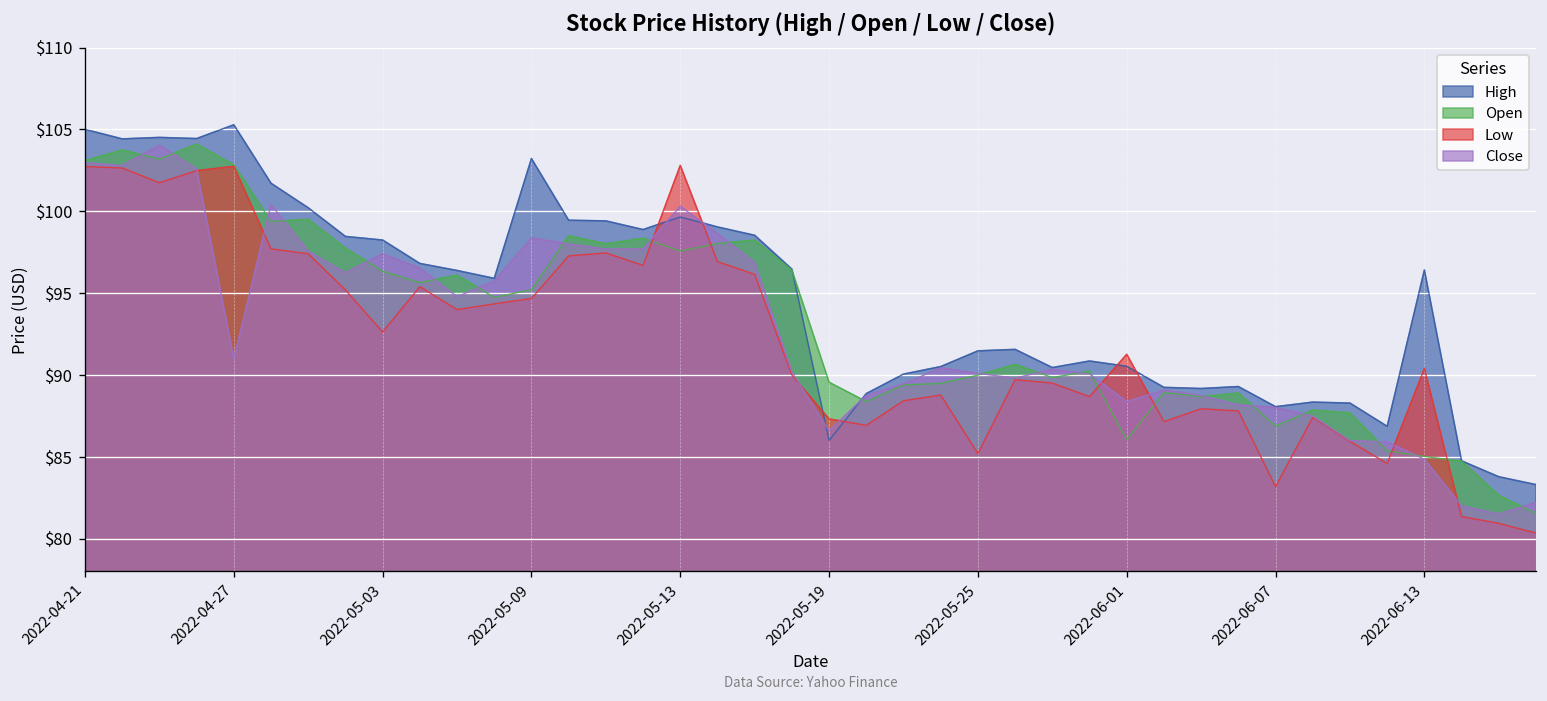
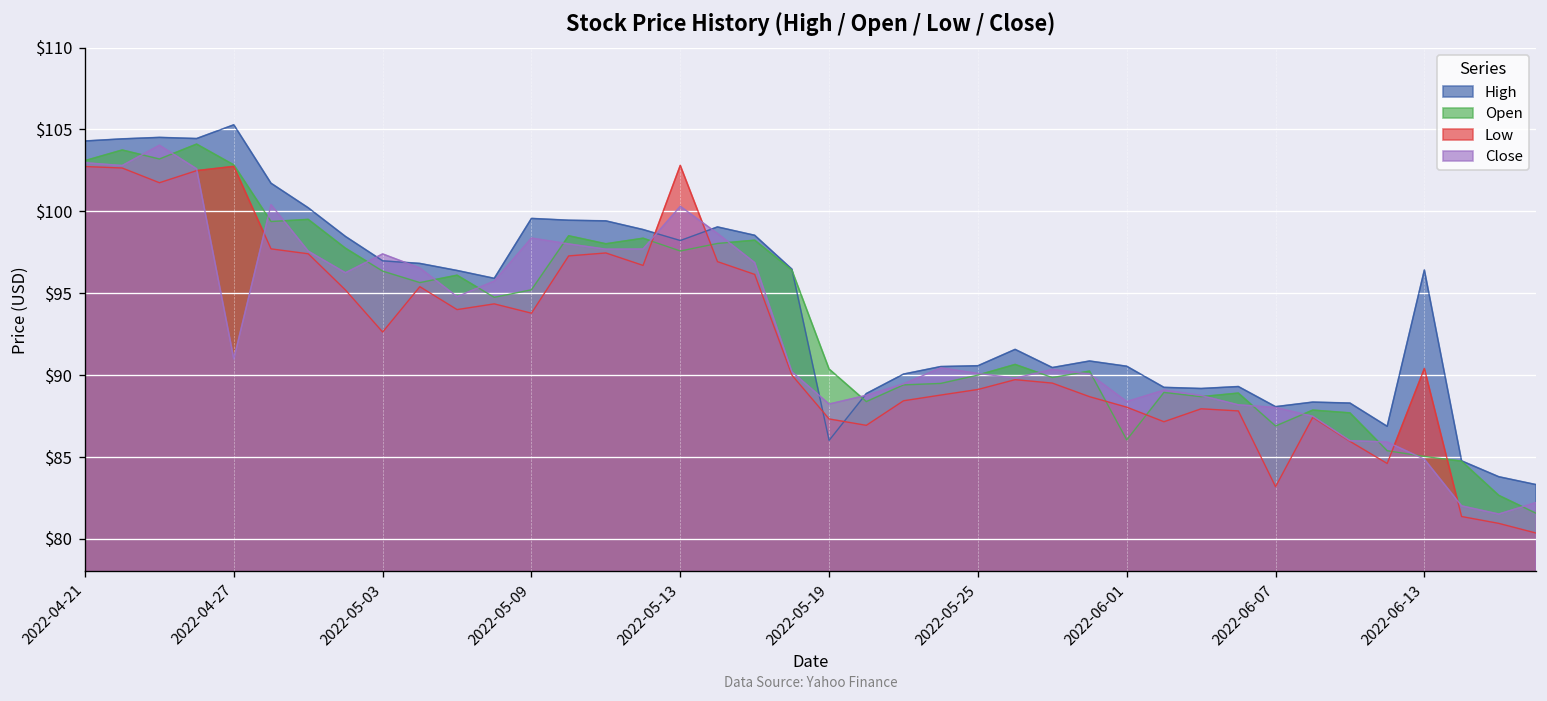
  {
    "High": {
-     "2022-04-21": "$105.0",
+     "2022-04-21": "$104.3",
      "2022-04-27": "$105.3",
-     "2022-05-03": "$98.2",
-     "2022-05-09": "$103.2",
-     "2022-05-13": "$99.7",
+     "2022-05-03": "$97.0",
+     "2022-05-09": "$99.6",
+     "2022-05-13": "$98.2",
      "2022-05-19": "$86.0",
-     "2022-05-25": "$91.5",
+     "2022-05-25": "$90.6",
      "2022-06-01": "$90.5",
      "2022-06-13": "$96.4"
    },
    "Open": {
      "2022-05-03": "$96.3",
      "2022-05-09": "$95.2",
      "2022-05-13": "$97.6",
-     "2022-05-19": "$89.6",
+     "2022-05-19": "$90.4",
      "2022-06-01": "$86.0",
      "2022-06-07": "$86.9"
    },
    "Low": {
      "2022-04-21": "$102.7",
      "2022-05-03": "$92.6",
-     "2022-05-09": "$94.7",
+     "2022-05-09": "$93.8",
      "2022-05-13": "$102.8",
      "2022-05-19": "$87.3",
-     "2022-05-25": "$85.2",
-     "2022-06-01": "$91.3",
+     "2022-05-25": "$89.1",
+     "2022-06-01": "$88.0",
      "2022-06-07": "$83.2",
      "2022-06-13": "$90.4"
    },
    "Close": {
      "2022-04-27": "$91.0",
      "2022-05-03": "$97.4",
      "2022-05-09": "$98.4",
      "2022-05-13": "$100.3",
-     "2022-05-19": "$86.6",
+     "2022-05-19": "$88.2",
      "2022-06-01": "$88.4"
    }
  }
